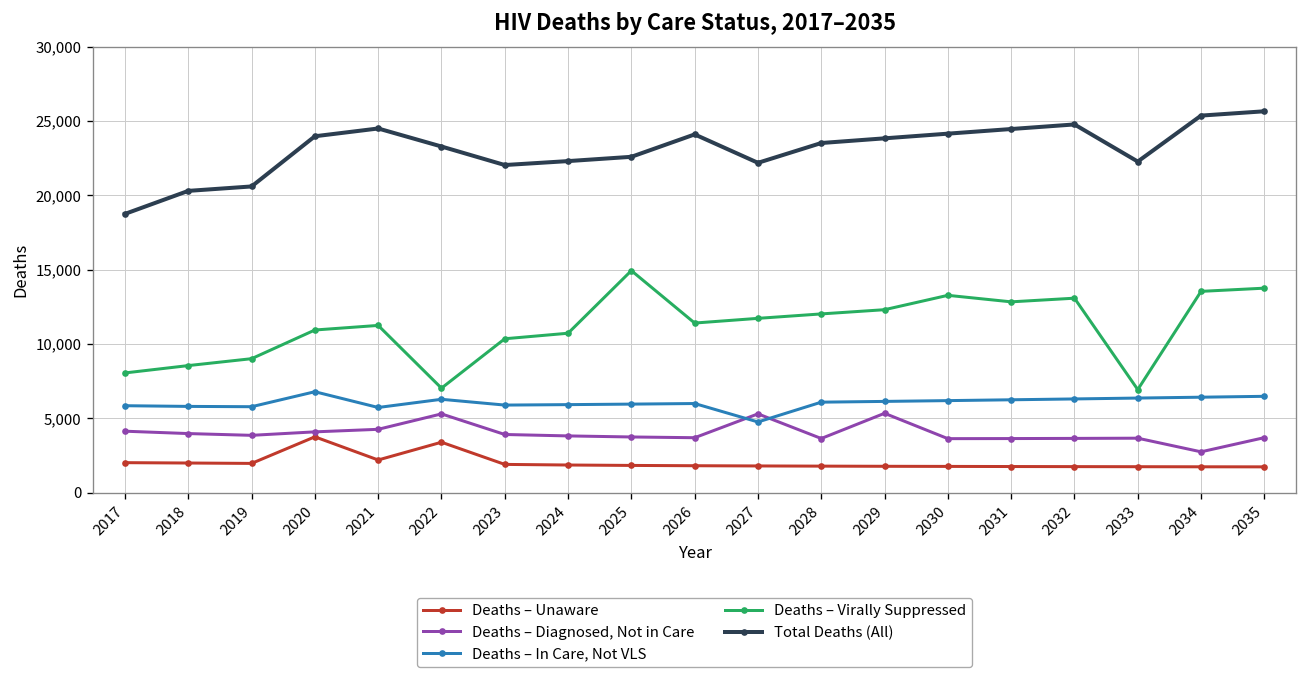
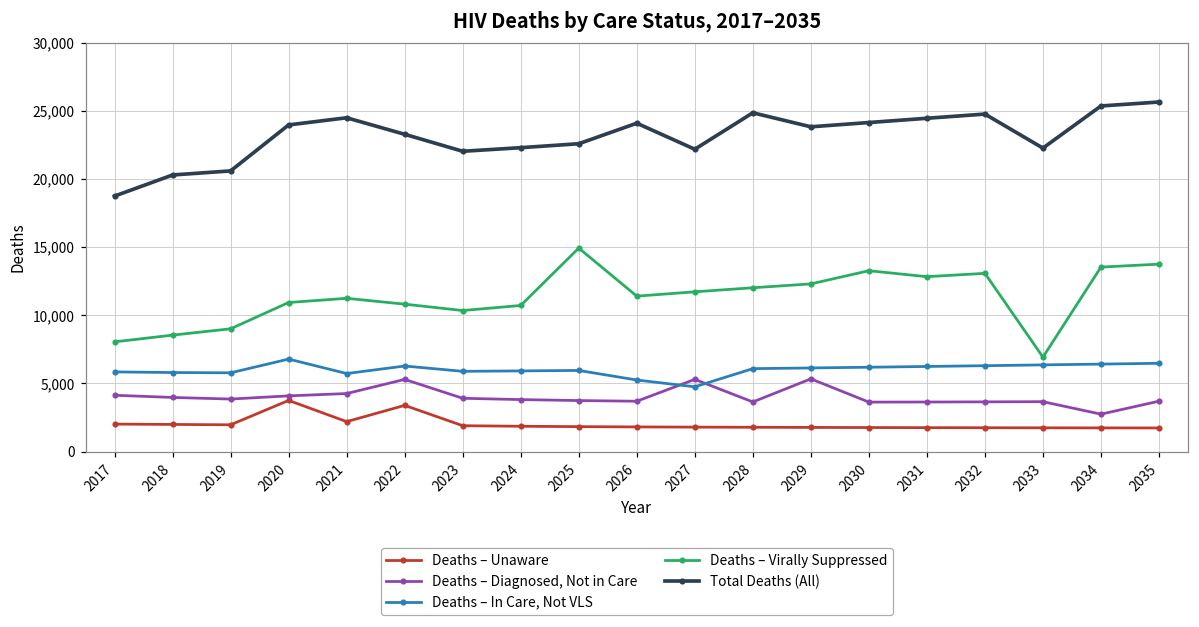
  {
    "Deaths – Unaware": {
      "2017": "2,000",
      "2018": "2,000",
      "2019": "2,000",
      "2020": "3,700",
      "2021": "2,200",
      "2022": "3,400",
      "2023": "1,900",
      "2024": "1,900",
      "2025": "1,800",
      "2026": "1,800",
      "2027": "1,800",
      "2028": "1,800",
      "2029": "1,800",
      "2030": "1,800",
      "2031": "1,800",
      "2032": "1,700",
      "2033": "1,700",
      "2034": "1,700",
      "2035": "1,700"
    },
    "Deaths – Diagnosed, Not in Care": {
      "2017": "4,100",
      "2018": "4,000",
      "2019": "3,800",
      "2020": "4,100",
      "2021": "4,300",
      "2022": "5,300",
      "2023": "3,900",
      "2024": "3,800",
      "2025": "3,700",
      "2026": "3,700",
      "2027": "5,300",
      "2028": "3,600",
      "2029": "5,300",
      "2030": "3,600",
      "2031": "3,600",
      "2032": "3,600",
      "2033": "3,700",
      "2034": "2,700",
      "2035": "3,700"
    },
    "Deaths – In Care, Not VLS": {
      "2017": "5,800",
      "2018": "5,800",
      "2019": "5,800",
      "2020": "6,800",
      "2021": "5,700",
      "2022": "6,300",
      "2023": "5,900",
      "2024": "5,900",
      "2025": "5,900",
-     "2026": "6,000",
+     "2026": "5,200",
      "2027": "4,700",
      "2028": "6,100",
      "2029": "6,100",
      "2030": "6,200",
      "2031": "6,200",
      "2032": "6,300",
      "2033": "6,400",
      "2034": "6,400",
      "2035": "6,500"
    },
    "Deaths – Virally Suppressed": {
      "2017": "8,000",
      "2018": "8,500",
      "2019": "9,000",
      "2020": "10,900",
      "2021": "11,200",
-     "2022": "7,000",
+     "2022": "10,800",
      "2023": "10,300",
      "2024": "10,700",
      "2025": "14,900",
      "2026": "11,400",
      "2027": "11,700",
      "2028": "12,000",
      "2029": "12,300",
      "2030": "13,300",
      "2031": "12,800",
      "2032": "13,100",
      "2033": "6,900",
      "2034": "13,500",
      "2035": "13,700"
    },
    "Total Deaths (All)": {
      "2017": "18,700",
      "2018": "20,300",
      "2019": "20,600",
      "2020": "24,000",
      "2021": "24,500",
      "2022": "23,300",
      "2023": "22,000",
      "2024": "22,300",
      "2025": "22,600",
      "2026": "24,100",
      "2027": "22,200",
-     "2028": "23,500",
+     "2028": "24,900",
      "2029": "23,800",
      "2030": "24,100",
      "2031": "24,500",
      "2032": "24,800",
      "2033": "22,300",
      "2034": "25,400",
      "2035": "25,600"
    }
  }
